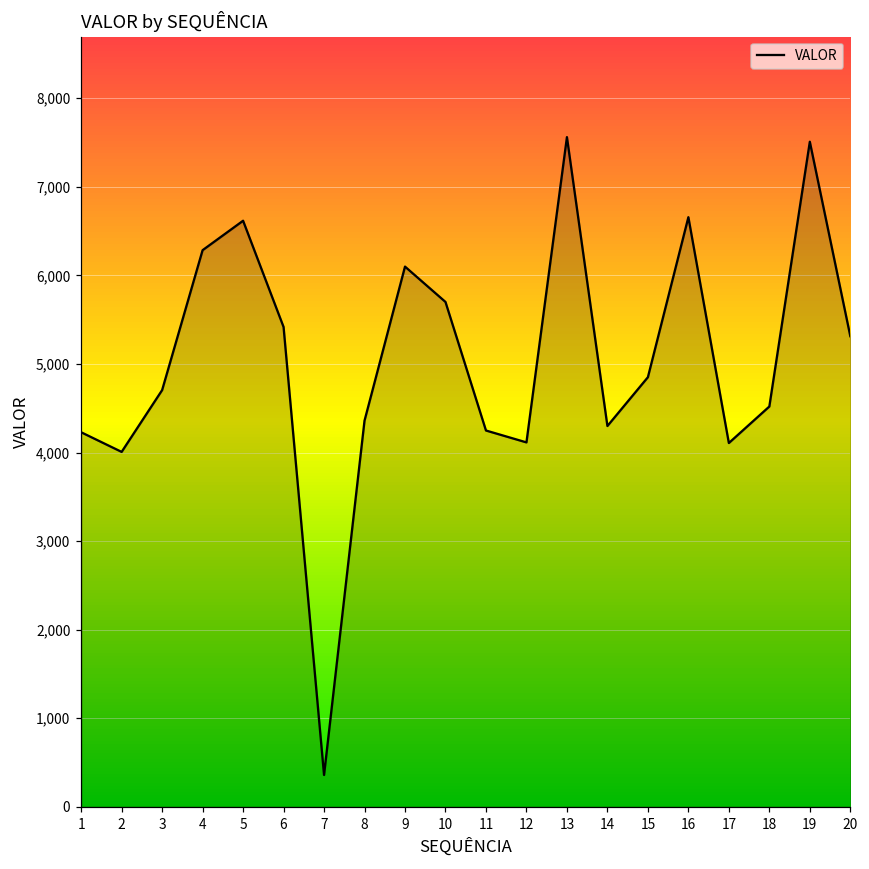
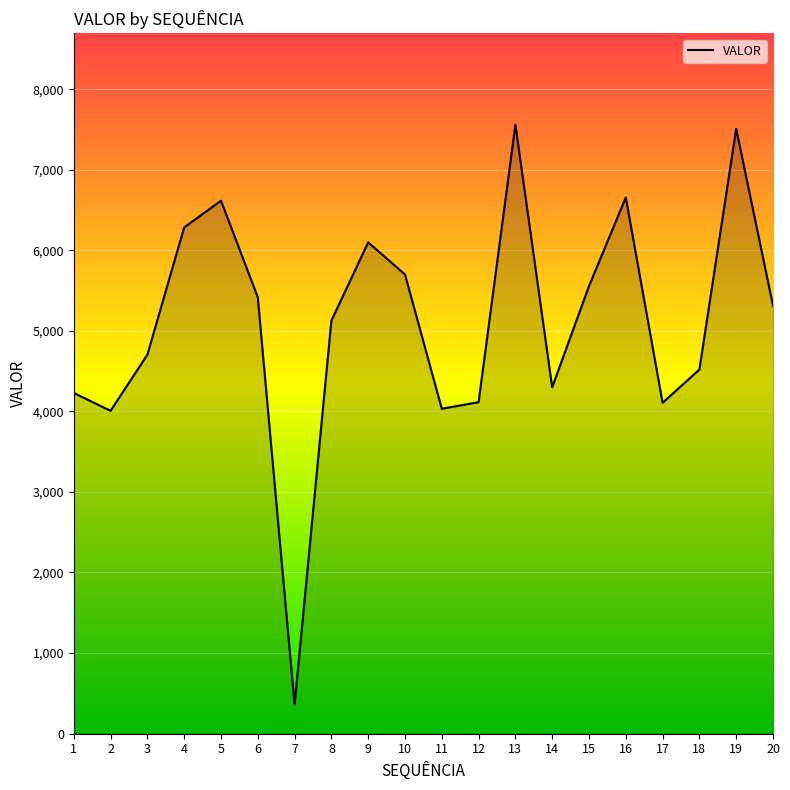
  {
    "1": "4,200",
    "2": "4,000",
    "3": "4,700",
    "4": "6,300",
    "5": "6,600",
    "6": "5,400",
    "7": "400",
-   "8": "4,400",
+   "8": "5,100",
    "9": "6,100",
    "10": "5,700",
-   "11": "4,200",
+   "11": "4,000",
    "12": "4,100",
    "13": "7,600",
    "14": "4,300",
-   "15": "4,900",
+   "15": "5,600",
    "16": "6,700",
    "17": "4,100",
    "18": "4,500",
    "19": "7,500",
    "20": "5,300"
  }
